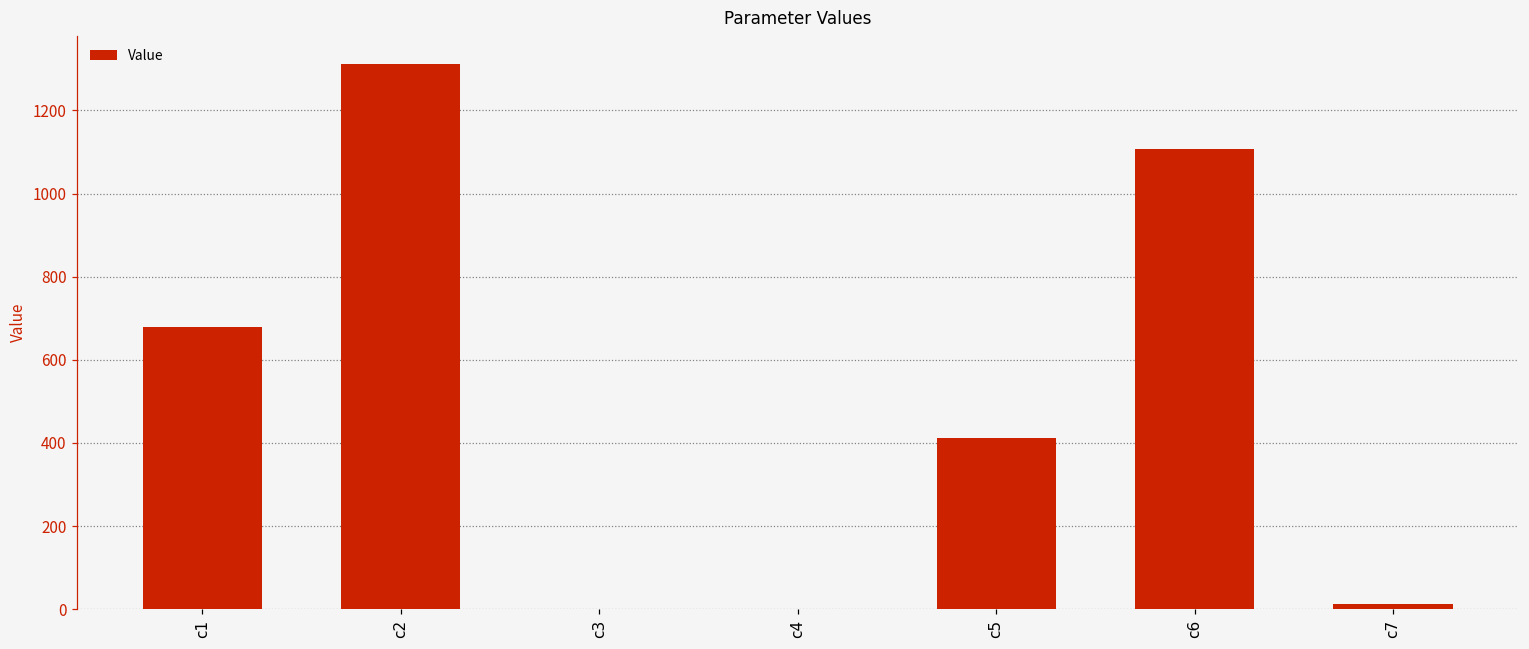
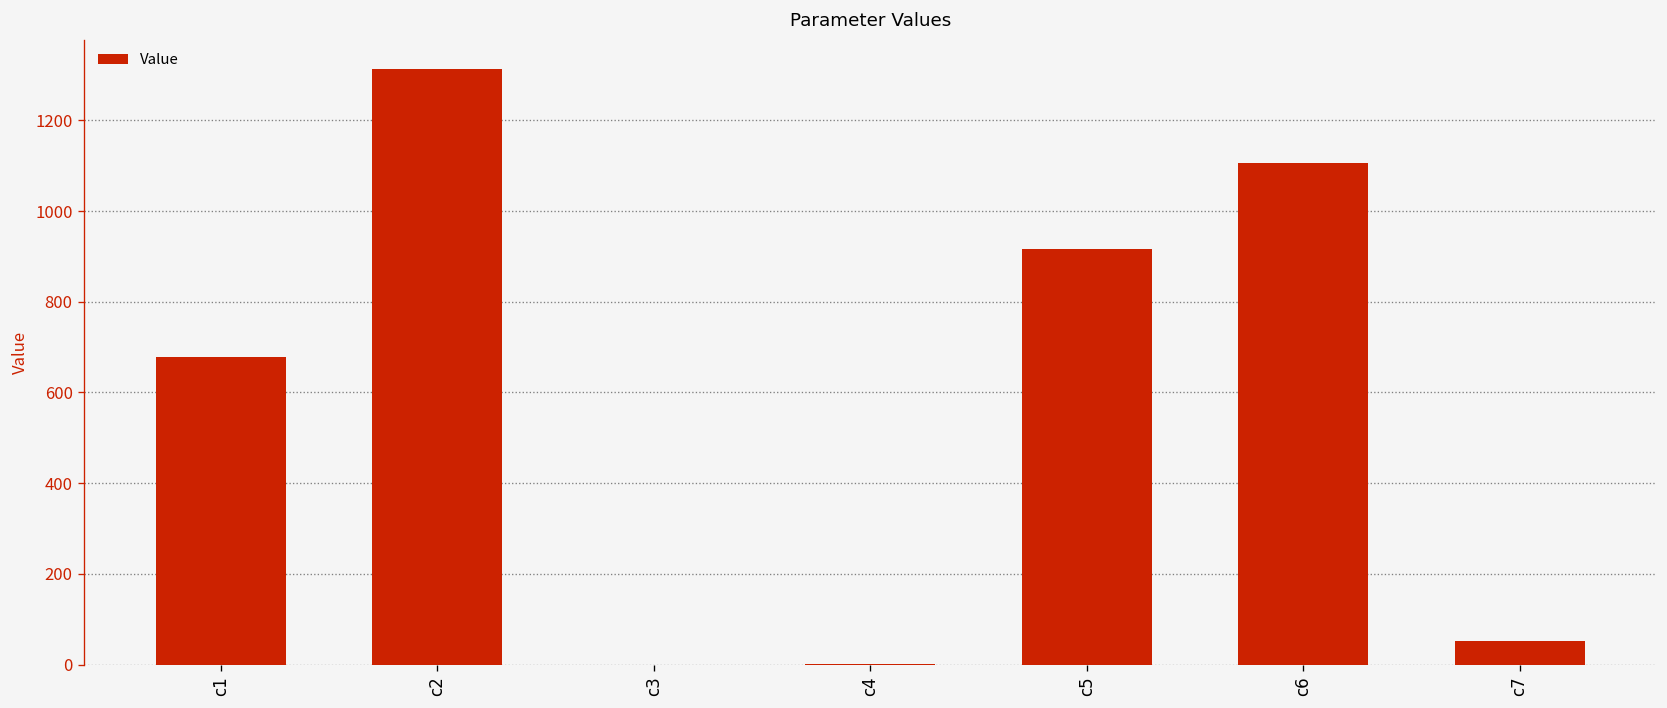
  {
    "c1": 680,
    "c2": 1310,
-   "c5": 410,
+   "c5": 920,
    "c6": 1110,
-   "c7": 10
+   "c7": 50
  }
